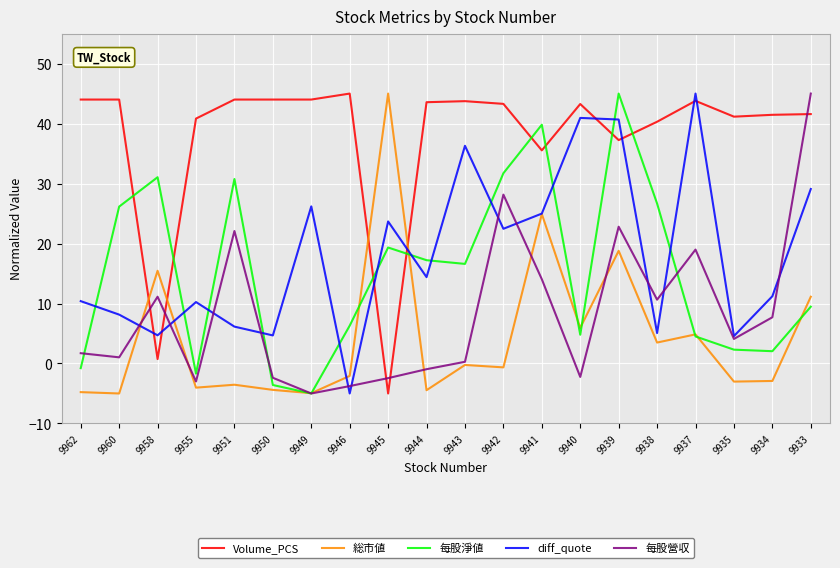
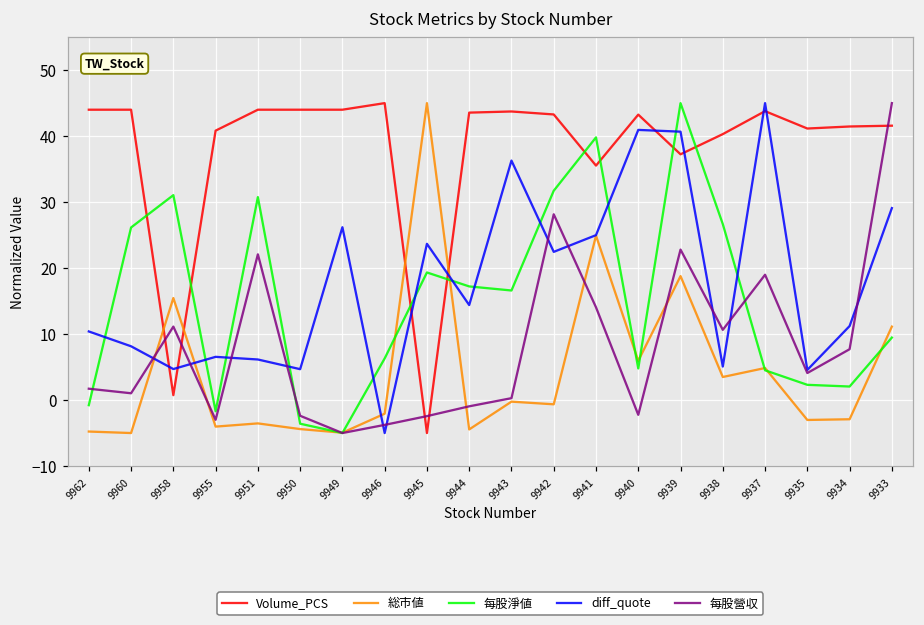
  {
    "Volume_PCS": {
      "9962": 44,
      "9960": 44,
      "9958": 1,
      "9955": 41,
      "9951": 44,
      "9950": 44,
      "9949": 44,
      "9946": 45,
      "9945": -5,
      "9944": 44,
      "9943": 44,
      "9942": 43,
      "9941": 36,
      "9940": 43,
      "9939": 37,
      "9938": 40,
      "9937": 44,
      "9935": 41,
      "9934": 41,
      "9933": 42
    },
    "総市値": {
      "9962": -5,
      "9960": -5,
      "9958": 15,
      "9955": -4,
      "9951": -4,
      "9950": -4,
      "9946": -2,
      "9945": 45,
      "9944": -4,
      "9943": 0,
      "9942": -1,
      "9940": 6,
      "9939": 19,
      "9938": 3,
      "9935": -3,
      "9934": -3,
      "9933": 11
    },
    "每股淨値": {
      "9962": -1,
      "9960": 26,
      "9958": 31,
      "9955": -2,
      "9951": 31,
      "9950": -4,
      "9946": 6,
      "9945": 19,
      "9944": 17,
      "9943": 17,
      "9942": 32,
      "9941": 40,
      "9940": 5,
      "9939": 45,
      "9938": 27,
      "9935": 2,
      "9934": 2,
      "9933": 9
    },
    "diff_quote": {
      "9962": 10,
      "9960": 8,
      "9958": 5,
-     "9955": 10,
+     "9955": 7,
      "9951": 6,
      "9950": 5,
      "9949": 26,
      "9946": -5,
      "9945": 24,
      "9944": 14,
      "9943": 36,
      "9942": 22,
      "9940": 41,
      "9939": 41,
      "9938": 5,
      "9937": 45,
      "9935": 5,
      "9934": 11,
      "9933": 29
    },
    "每股營収": {
      "9962": 2,
      "9960": 1,
      "9958": 11,
      "9955": -3,
      "9951": 22,
      "9950": -2,
      "9946": -4,
      "9945": -2,
      "9944": -1,
      "9943": 0,
      "9942": 28,
      "9941": 14,
      "9940": -2,
      "9939": 23,
      "9938": 11,
      "9937": 19,
      "9935": 4,
      "9934": 8,
      "9933": 45
    }
  }
